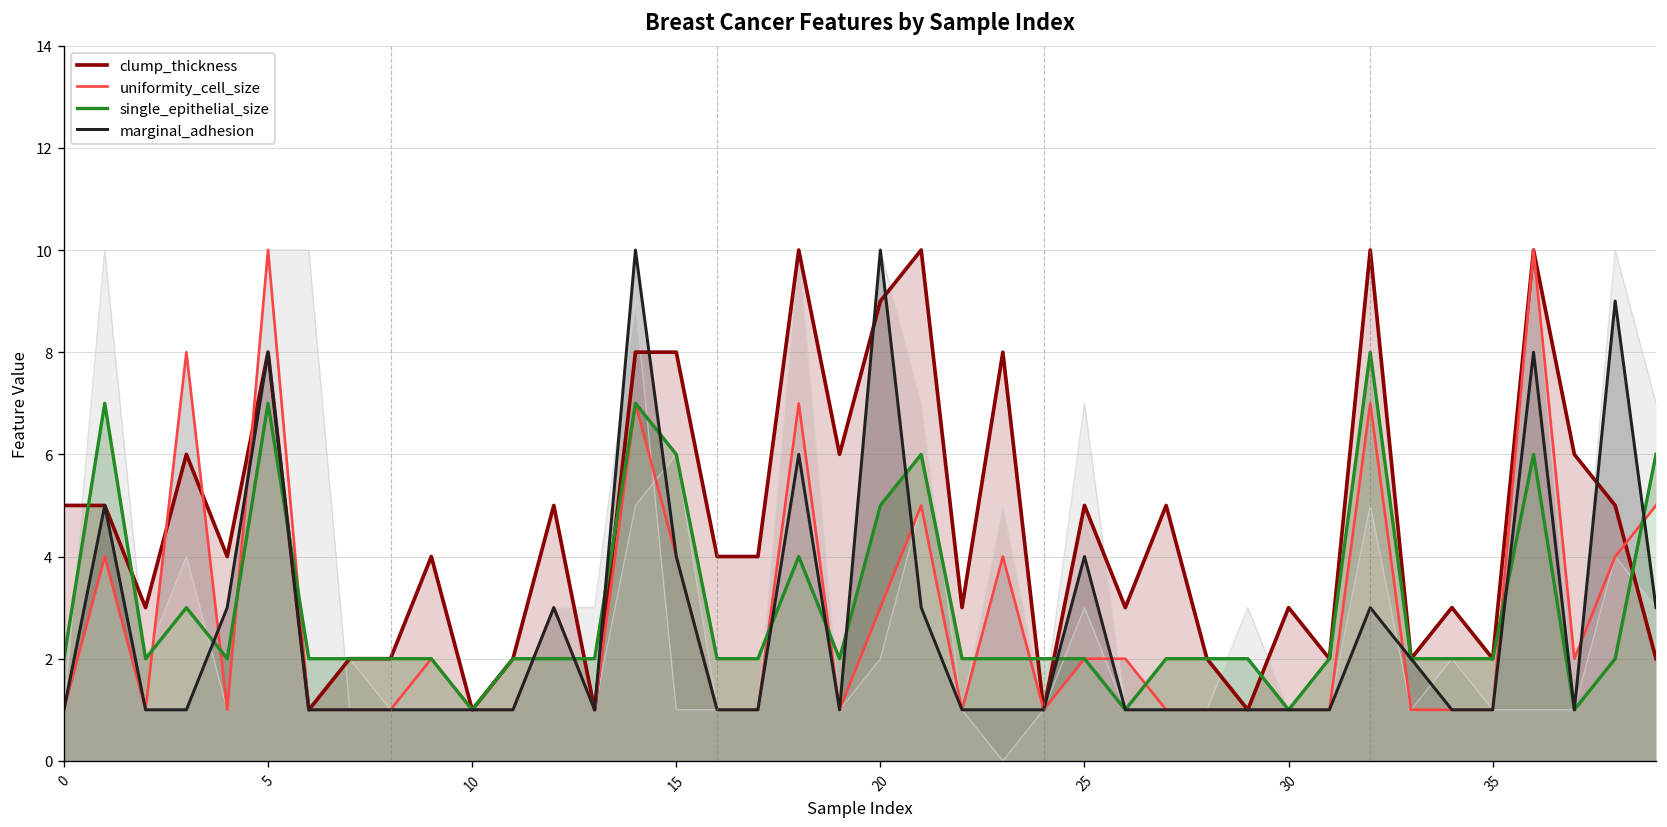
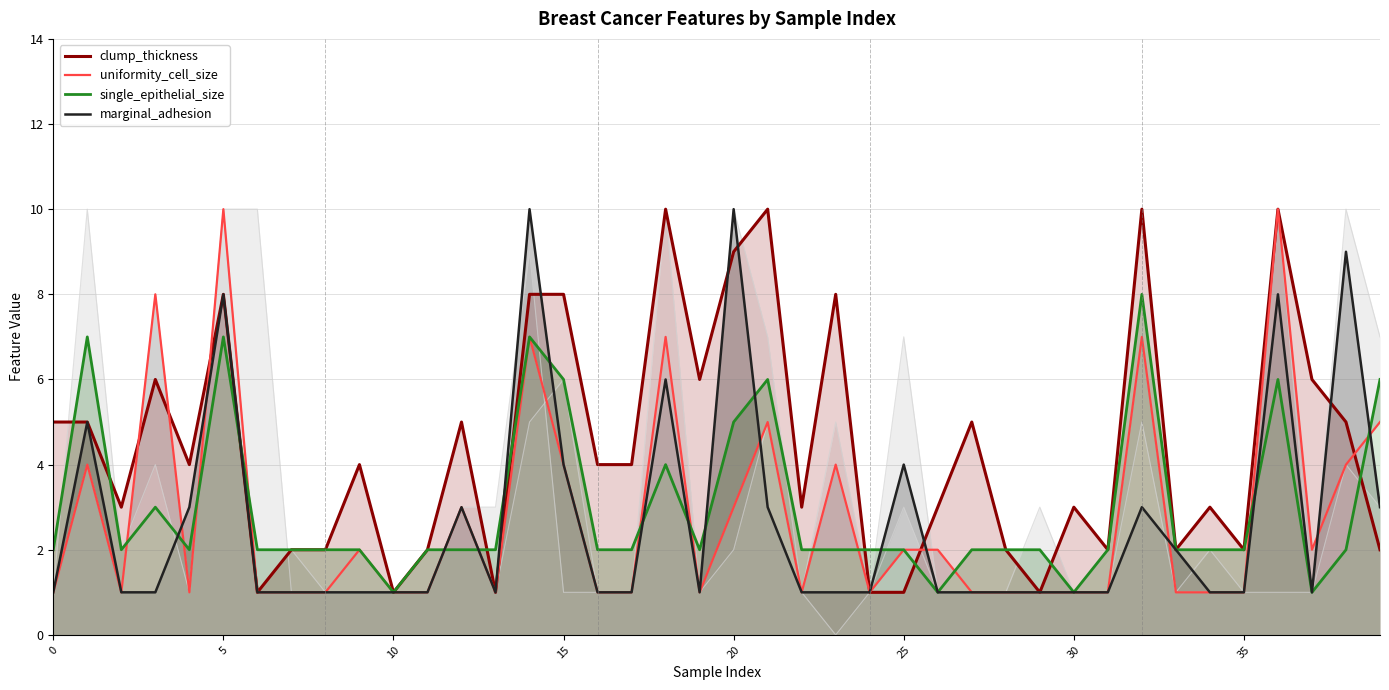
  {
    "uniformity_cell_size": {
      "20": 3
    },
    "single_epithelial_size": {
      "5": 7
    },
    "clump_thickness": {
      "0": 5,
      "15": 8,
      "20": 9,
-     "25": 5,
+     "25": 1,
      "30": 3
    }
  }
